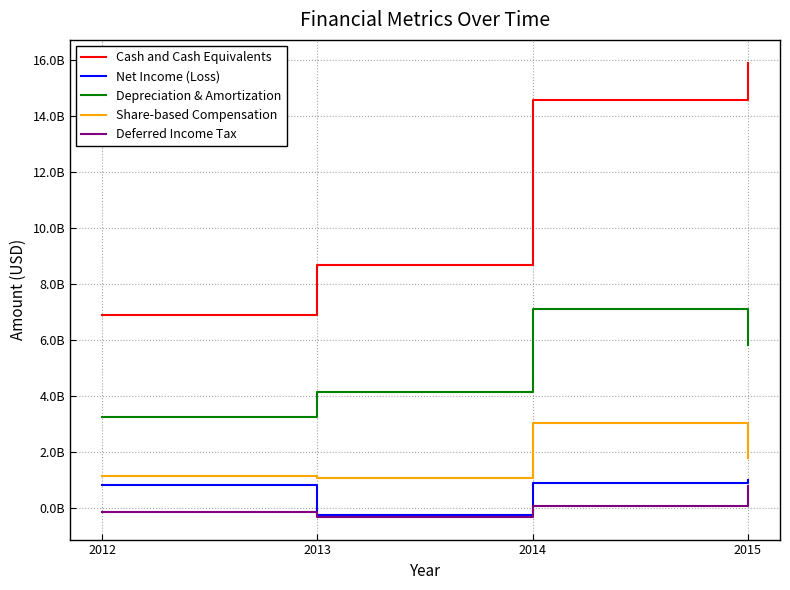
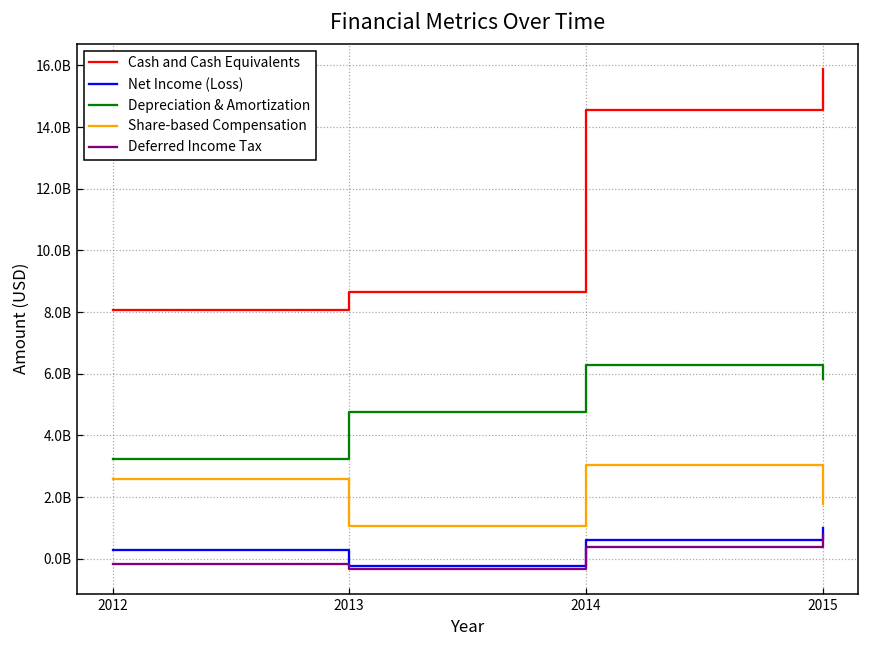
  {
    "Cash and Cash Equivalents": {
-     "2012": 6900000000,
+     "2012": 8100000000,
      "2013": 8700000000,
      "2014": 14600000000,
      "2015": 15900000000
    },
    "Net Income (Loss)": {
-     "2012": 800000000,
-     "2014": 900000000,
+     "2012": 300000000,
+     "2014": 600000000,
      "2015": 1000000000
    },
    "Depreciation & Amortization": {
      "2012": 3300000000,
-     "2013": 4100000000,
-     "2014": 7100000000,
+     "2013": 4700000000,
+     "2014": 6300000000,
      "2015": 5800000000
    },
    "Share-based Compensation": {
-     "2012": 1100000000,
+     "2012": 2600000000,
      "2013": 1100000000,
      "2014": 3000000000,
      "2015": 1800000000
    },
    "Deferred Income Tax": {
      "2012": -200000000,
-     "2014": 100000000,
+     "2014": 400000000,
      "2015": 800000000
    }
  }
